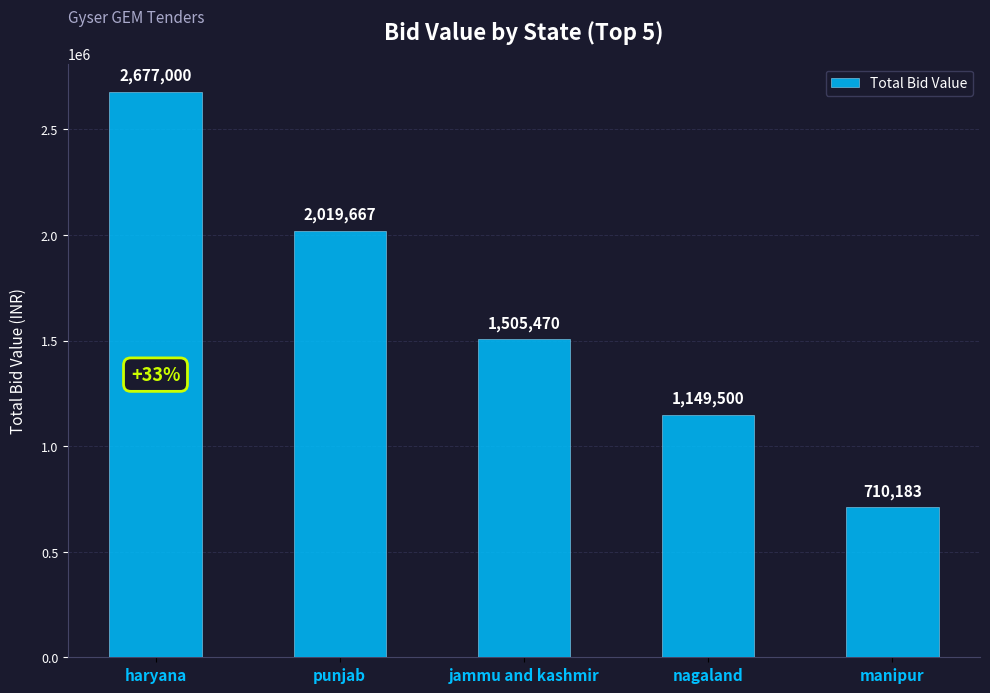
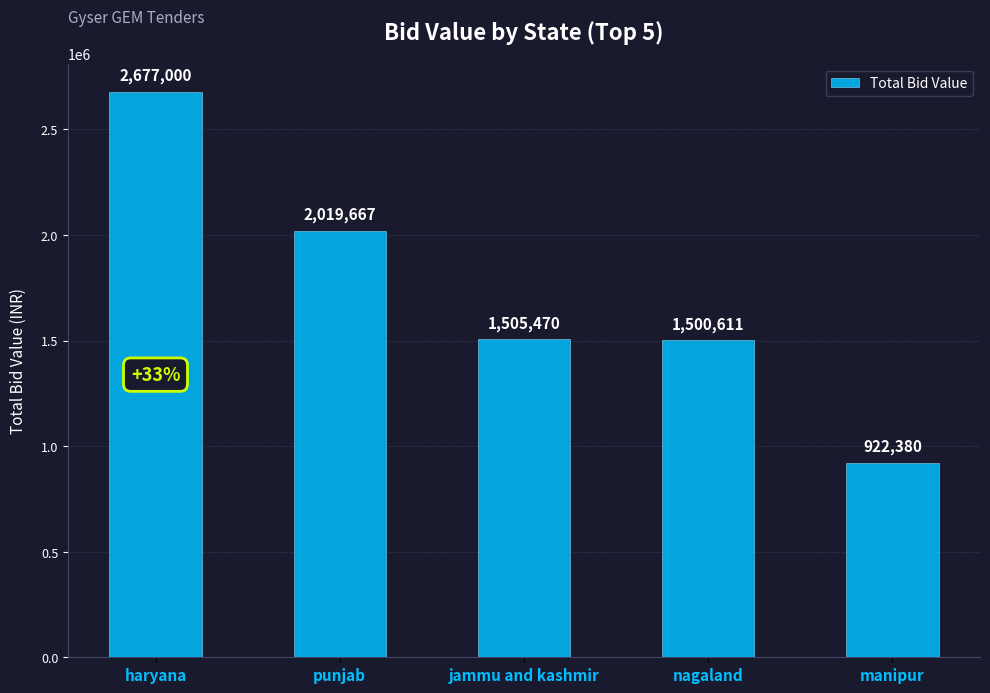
  {
    "haryana": "2,677,000",
    "punjab": "2,019,667",
    "jammu and kashmir": "1,505,470",
-   "nagaland": "1,149,500",
-   "manipur": "710,183"
+   "nagaland": "1,500,611",
+   "manipur": "922,380"
  }
